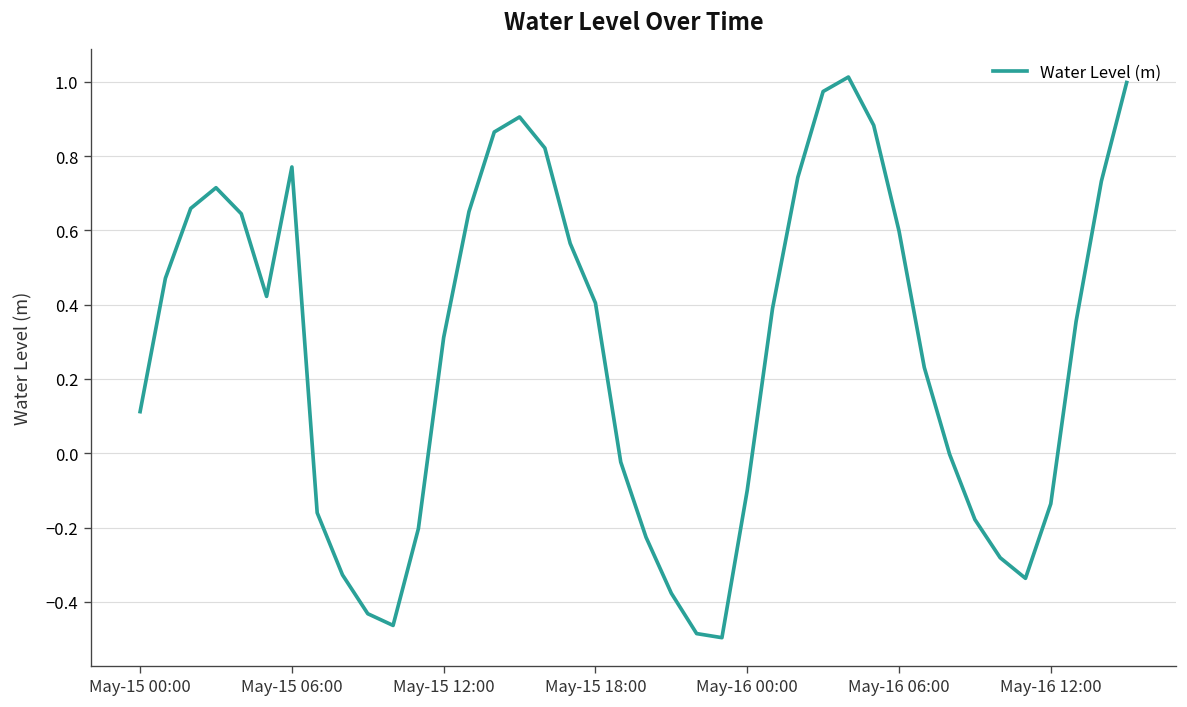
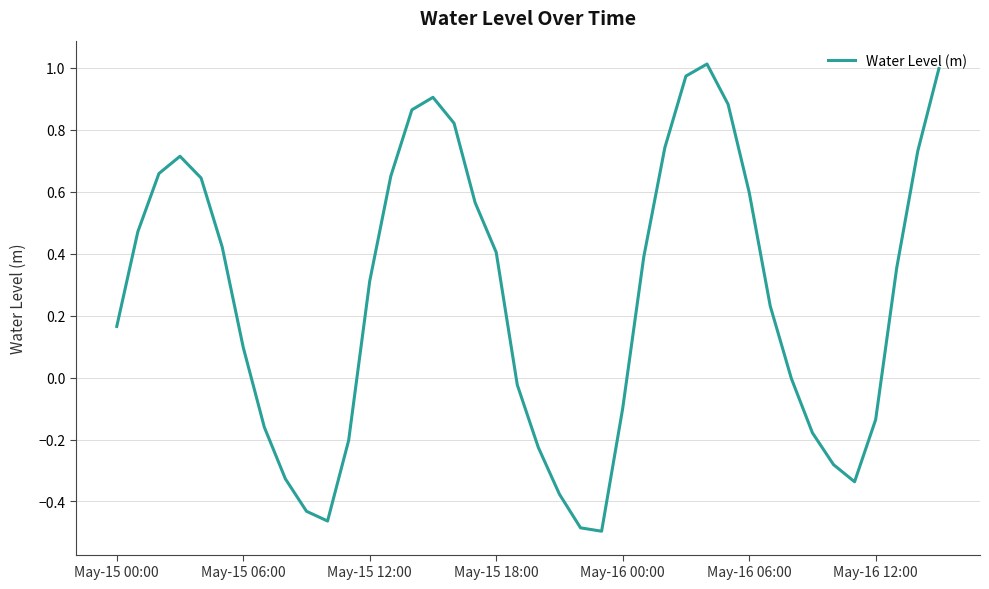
  {
-   "May-15 00:00": 0.11,
-   "May-15 06:00": 0.77,
+   "May-15 00:00": 0.17,
+   "May-15 06:00": 0.10,
    "May-15 12:00": 0.31,
    "May-15 18:00": 0.40,
    "May-16 00:00": -0.10,
    "May-16 06:00": 0.60,
    "May-16 12:00": -0.14
  }
